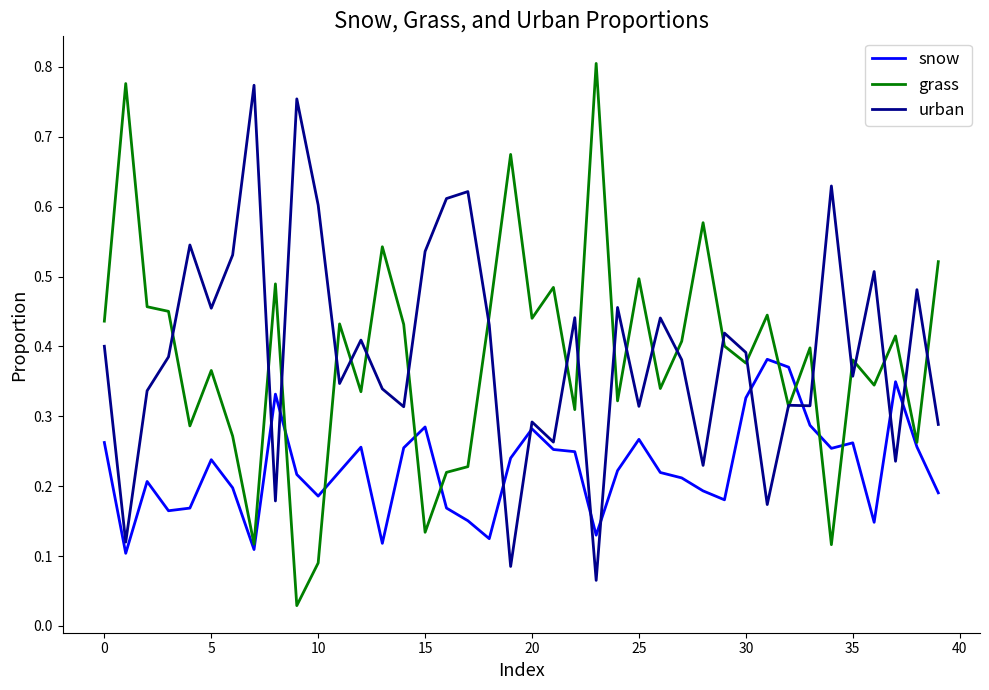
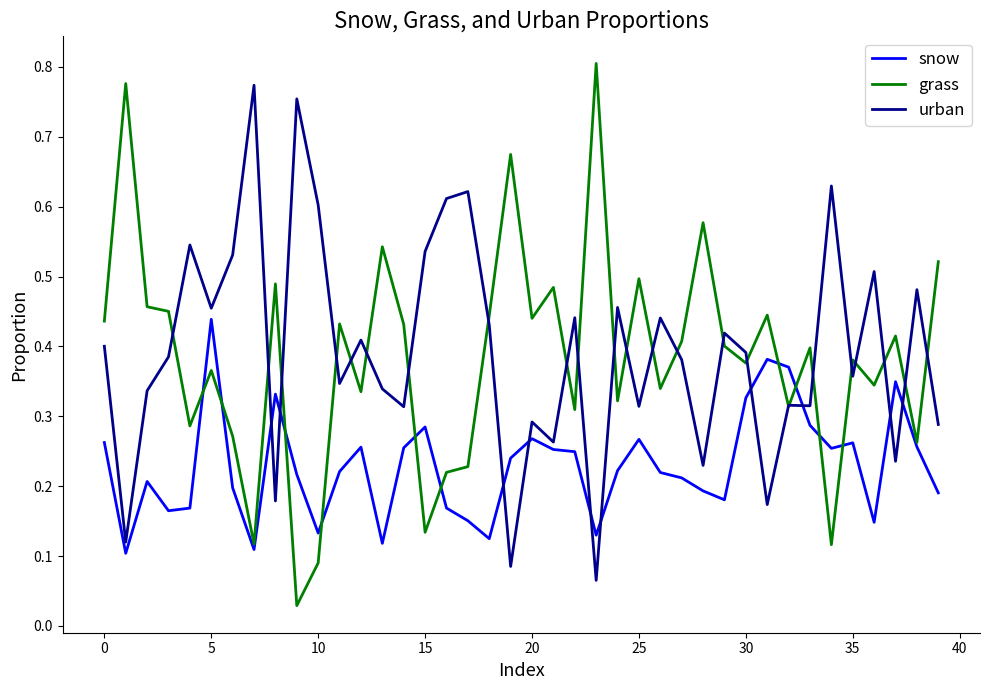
  {
    "snow": {
      "0": 0.26,
-     "5": 0.24,
-     "10": 0.19,
+     "5": 0.44,
+     "10": 0.13,
      "15": 0.28,
-     "20": 0.28,
+     "20": 0.27,
      "25": 0.27,
      "30": 0.33,
      "35": 0.26
    },
    "grass": {
      "0": 0.44,
      "5": 0.37,
      "10": 0.09,
      "15": 0.13,
      "20": 0.44,
      "25": 0.50,
      "30": 0.38,
      "35": 0.38
    },
    "urban": {
      "0": 0.40,
      "5": 0.45,
      "10": 0.60,
      "15": 0.54,
      "20": 0.29,
      "25": 0.31,
      "30": 0.39,
      "35": 0.36
    }
  }
